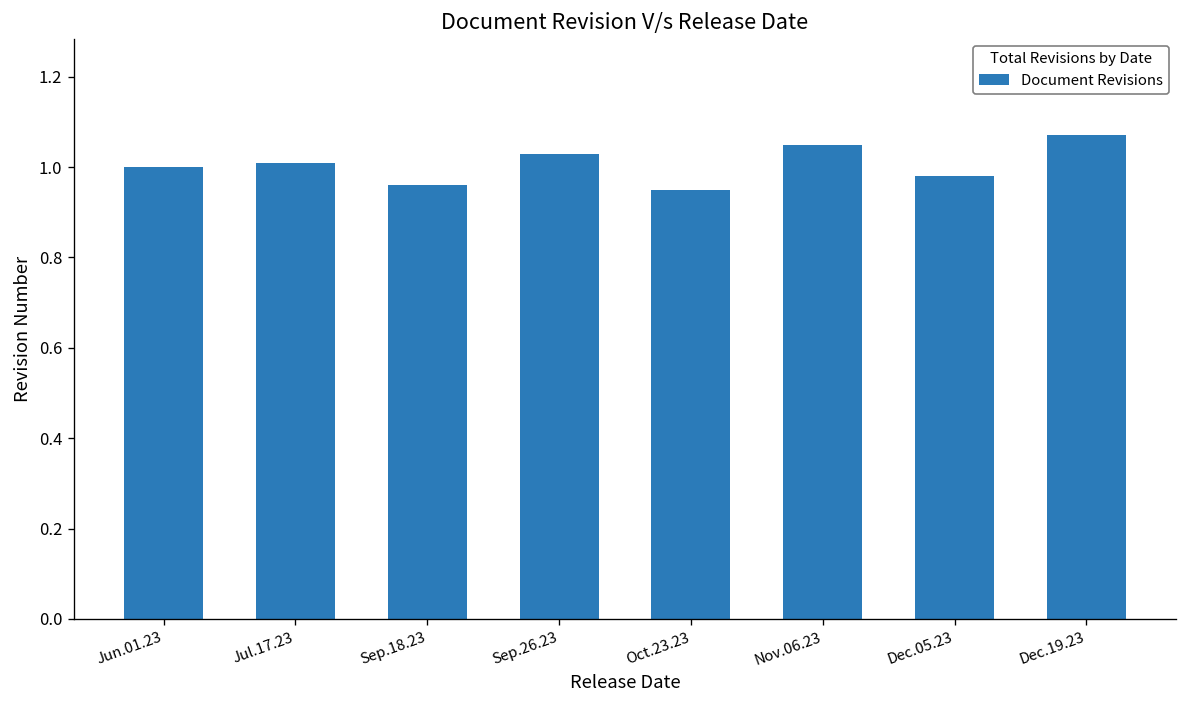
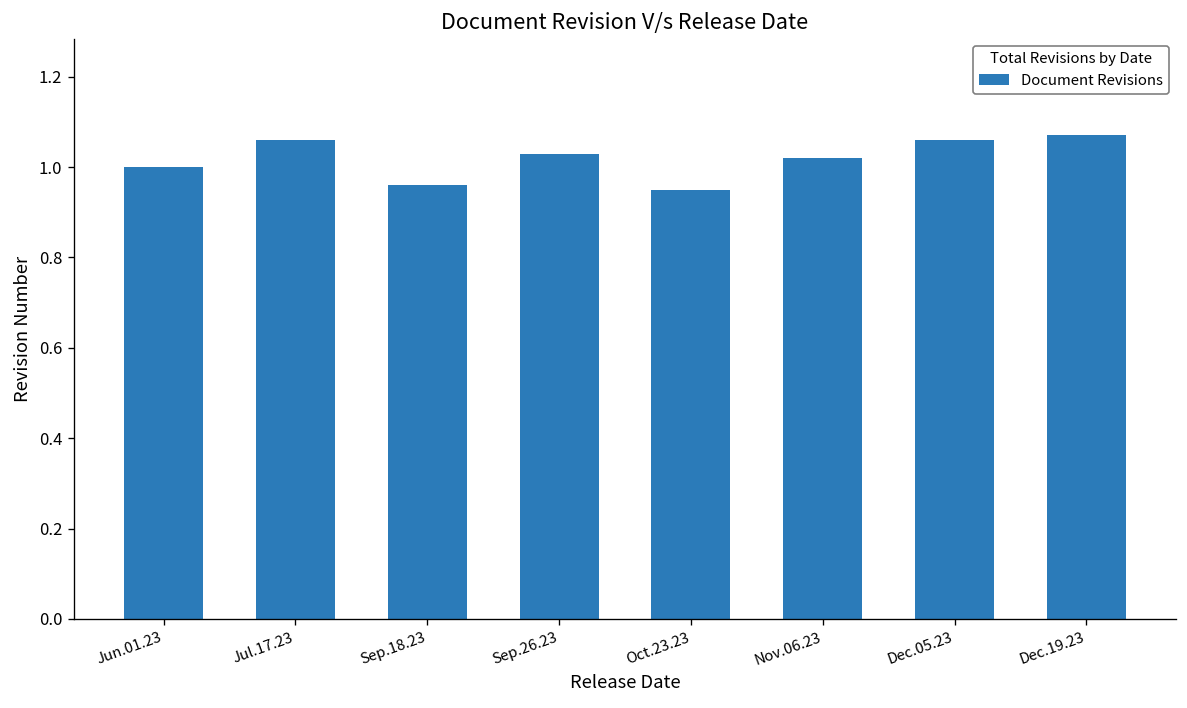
  {
    "Jun.01.23": 1.00,
-   "Jul.17.23": 1.01,
+   "Jul.17.23": 1.06,
    "Sep.18.23": 0.96,
    "Sep.26.23": 1.03,
    "Oct.23.23": 0.95,
-   "Nov.06.23": 1.05,
-   "Dec.05.23": 0.98,
+   "Nov.06.23": 1.02,
+   "Dec.05.23": 1.06,
    "Dec.19.23": 1.07
  }
